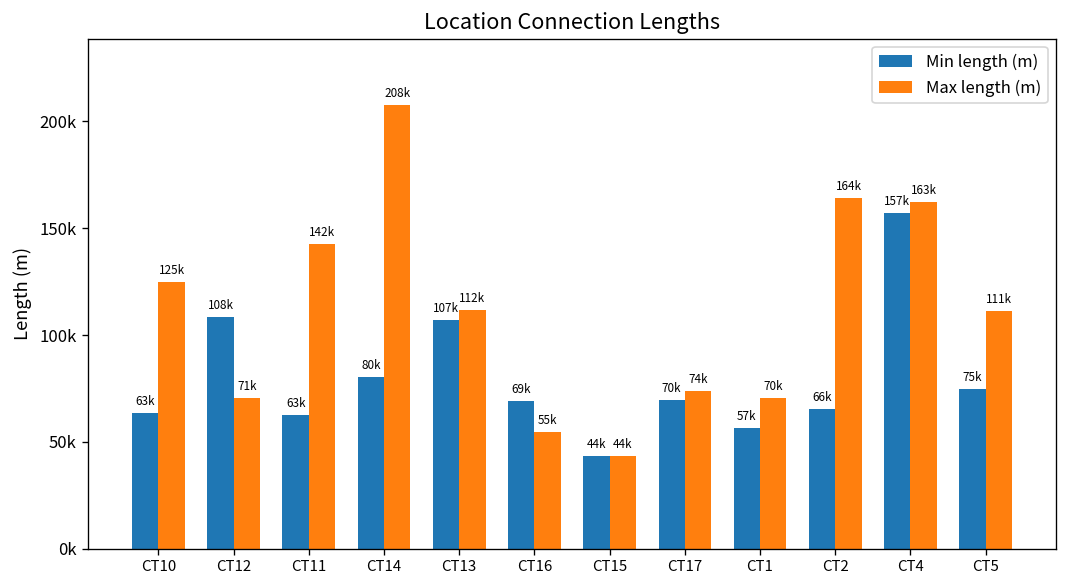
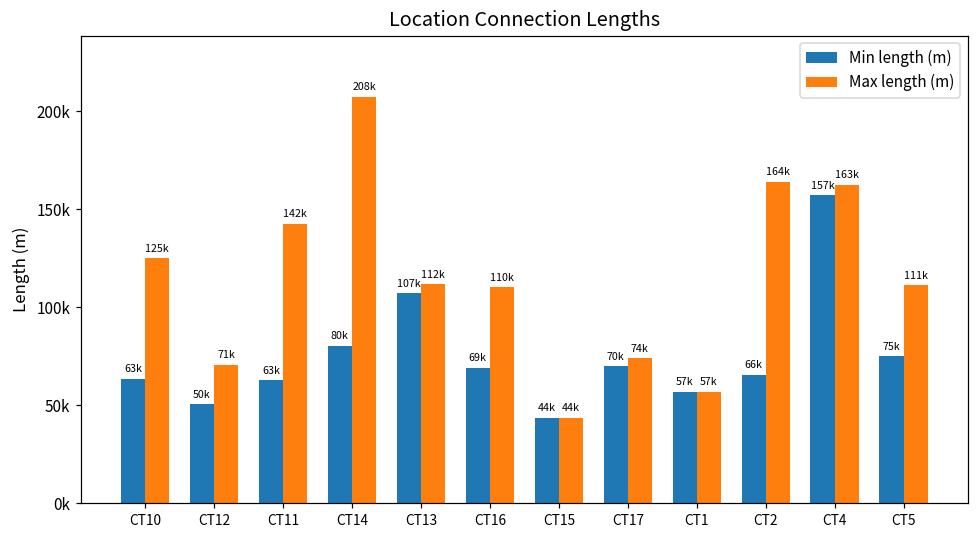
  {
    "Min length (m)": {
      "CT10": "63k",
-     "CT12": "108k",
+     "CT12": "50k",
      "CT11": "63k",
      "CT14": "80k",
      "CT13": "107k",
      "CT16": "69k",
      "CT15": "44k",
      "CT17": "70k",
      "CT1": "57k",
      "CT2": "66k",
      "CT4": "157k",
      "CT5": "75k"
    },
    "Max length (m)": {
      "CT10": "125k",
      "CT12": "71k",
      "CT11": "142k",
      "CT14": "208k",
      "CT13": "112k",
-     "CT16": "55k",
+     "CT16": "110k",
      "CT15": "44k",
      "CT17": "74k",
-     "CT1": "70k",
+     "CT1": "57k",
      "CT2": "164k",
      "CT4": "163k",
      "CT5": "111k"
    }
  }
